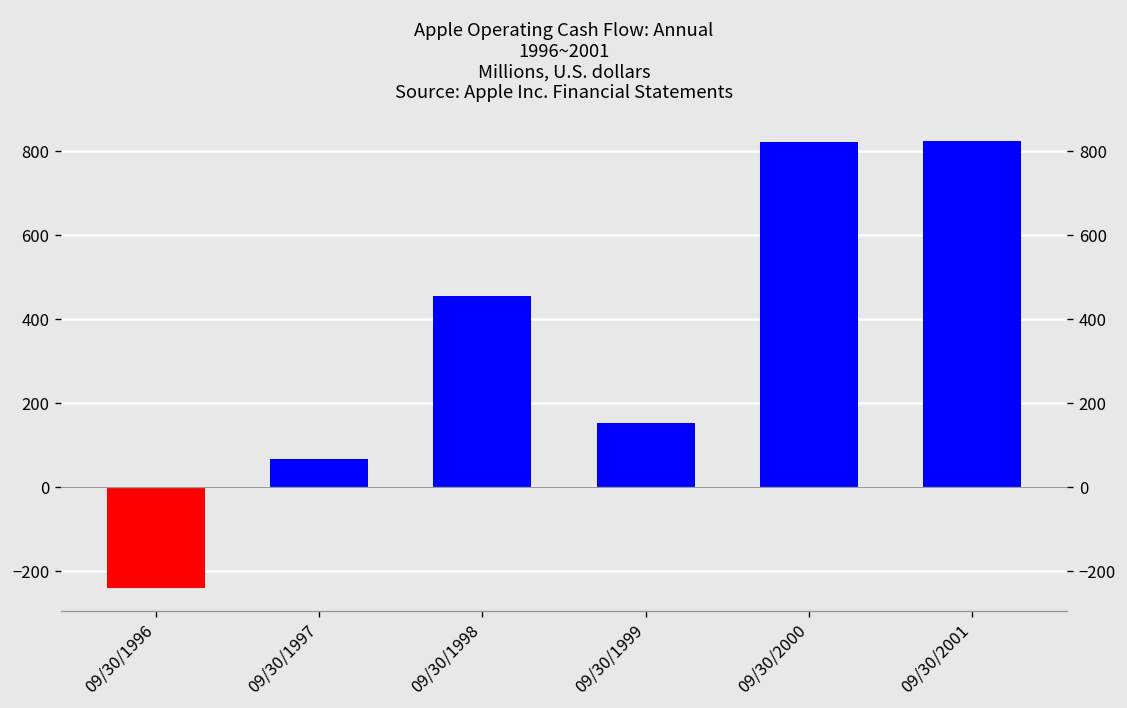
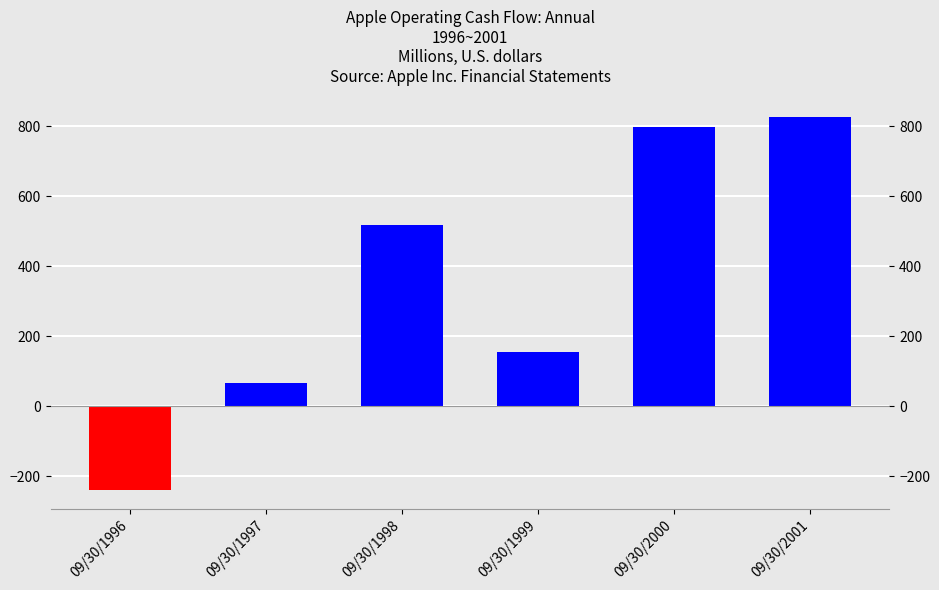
  {
    "09/30/1996": -240,
    "09/30/1997": 70,
-   "09/30/1998": 460,
+   "09/30/1998": 520,
    "09/30/1999": 150,
-   "09/30/2000": 820,
+   "09/30/2000": 800,
    "09/30/2001": 830
  }
